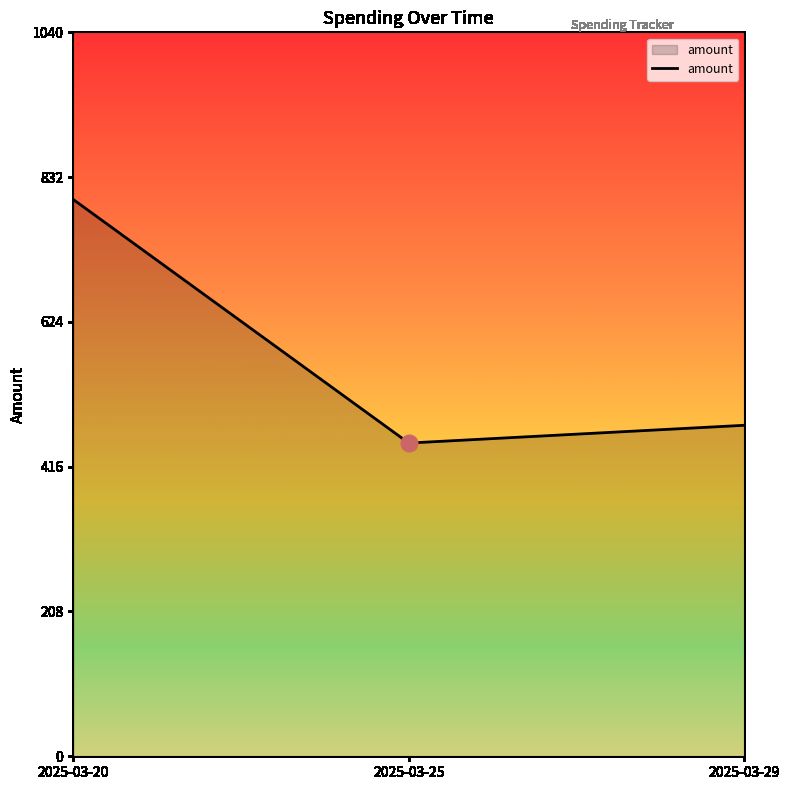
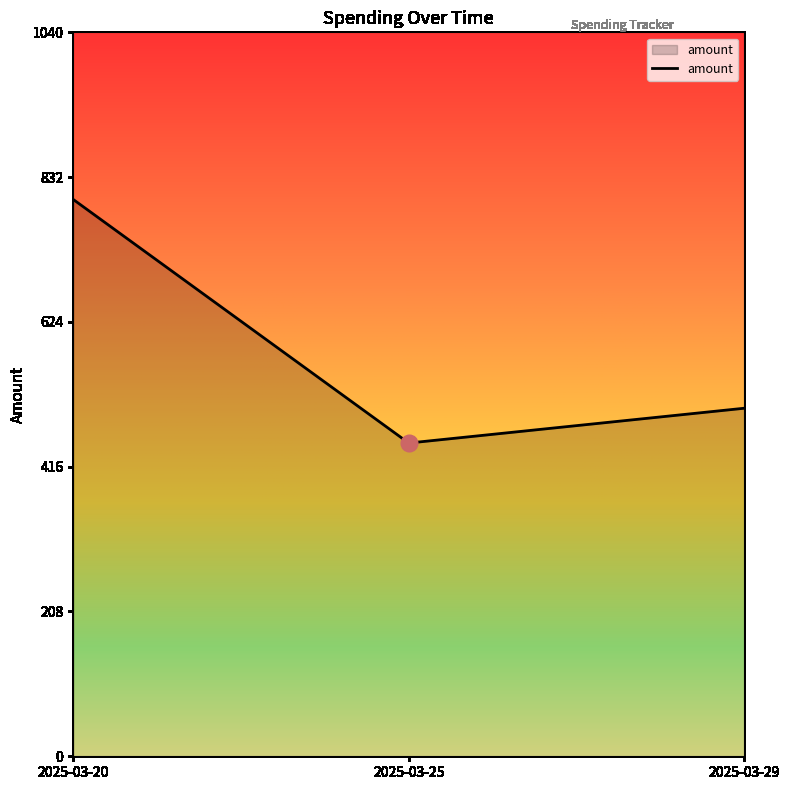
  {
    "amount": {
      "2025-03-20": 800,
-     "2025-03-29": 480
+     "2025-03-29": 500
    }
  }
